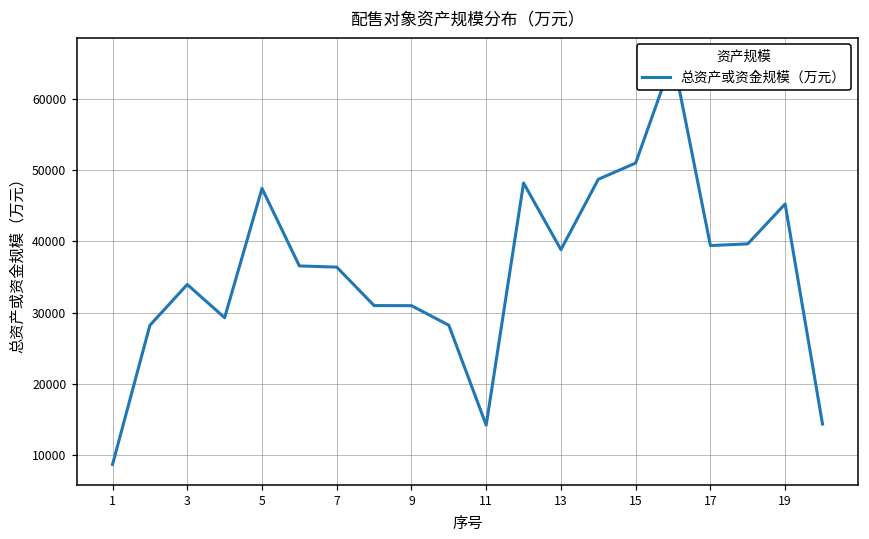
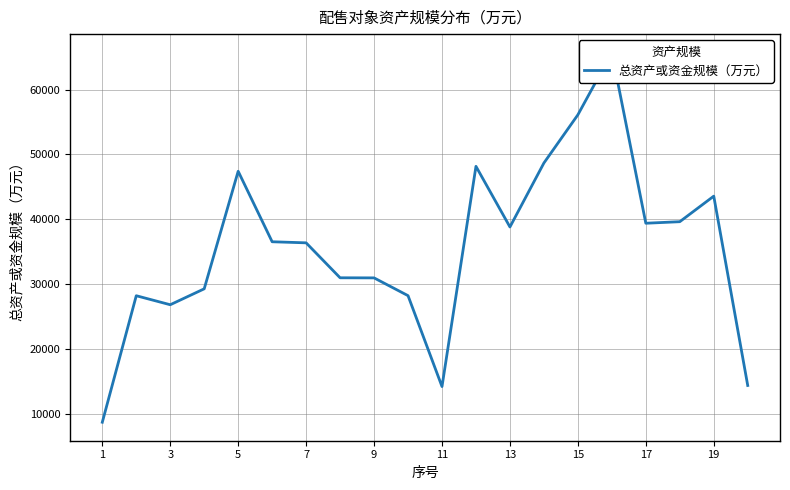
  {
    "1": 9000,
-   "3": 34000,
+   "3": 27000,
    "5": 47000,
    "7": 36000,
    "9": 31000,
    "11": 14000,
    "13": 39000,
-   "15": 51000,
+   "15": 56000,
    "17": 39000,
-   "19": 45000
+   "19": 44000
  }
